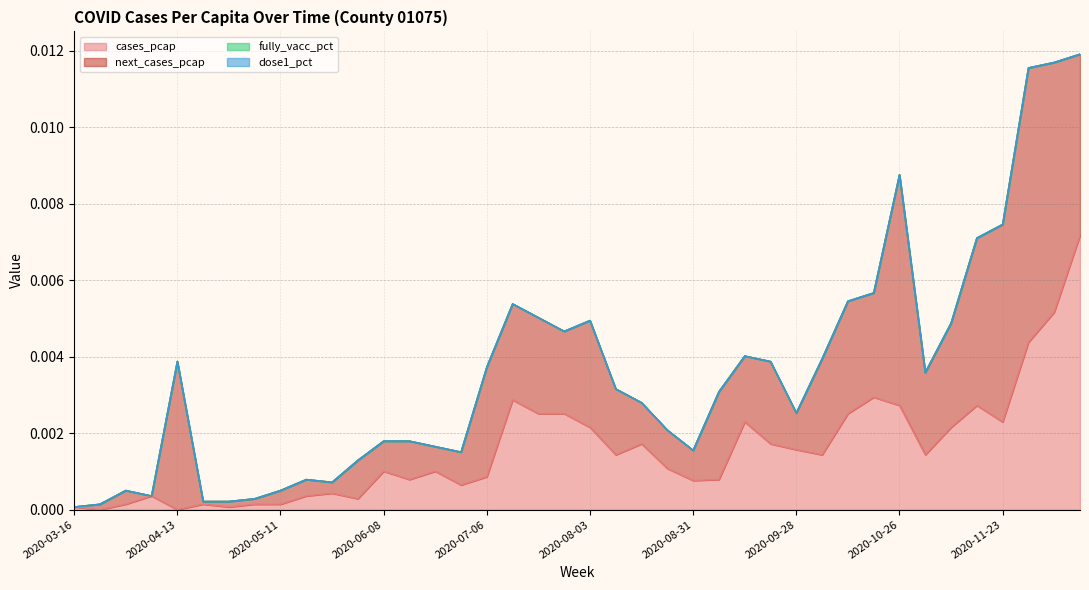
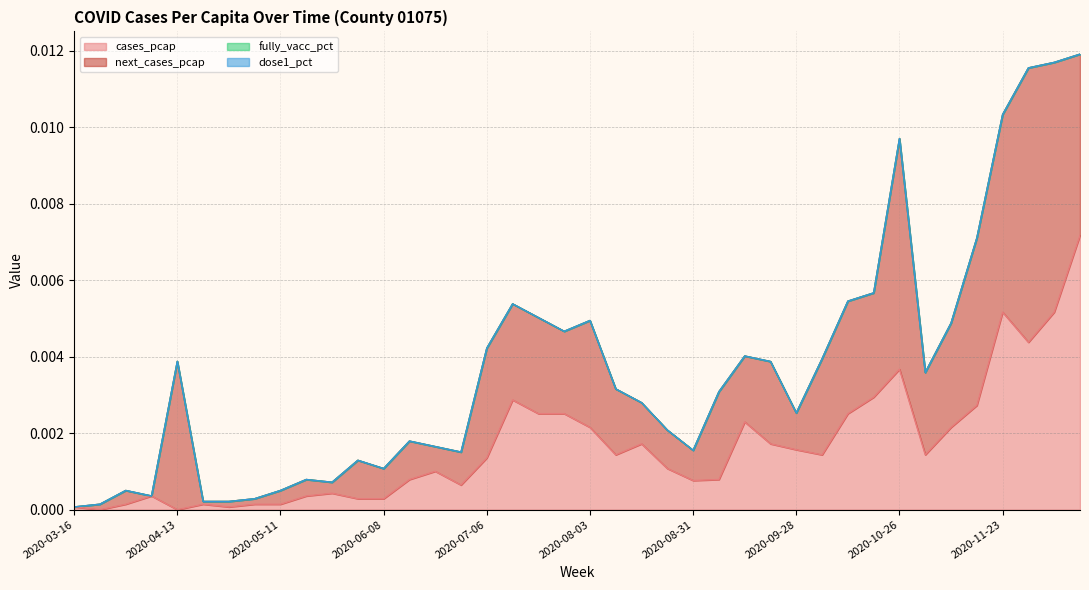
  {
    "cases_pcap": {
      "2020-04-13": 0.0000,
      "2020-05-11": 0.0001,
-     "2020-06-08": 0.0010,
-     "2020-07-06": 0.0009,
+     "2020-06-08": 0.0003,
+     "2020-07-06": 0.0014,
      "2020-08-03": 0.0022,
      "2020-08-31": 0.0008,
      "2020-09-28": 0.0016,
-     "2020-10-26": 0.0027,
-     "2020-11-23": 0.0023
+     "2020-10-26": 0.0037,
+     "2020-11-23": 0.0052
    }
  }
